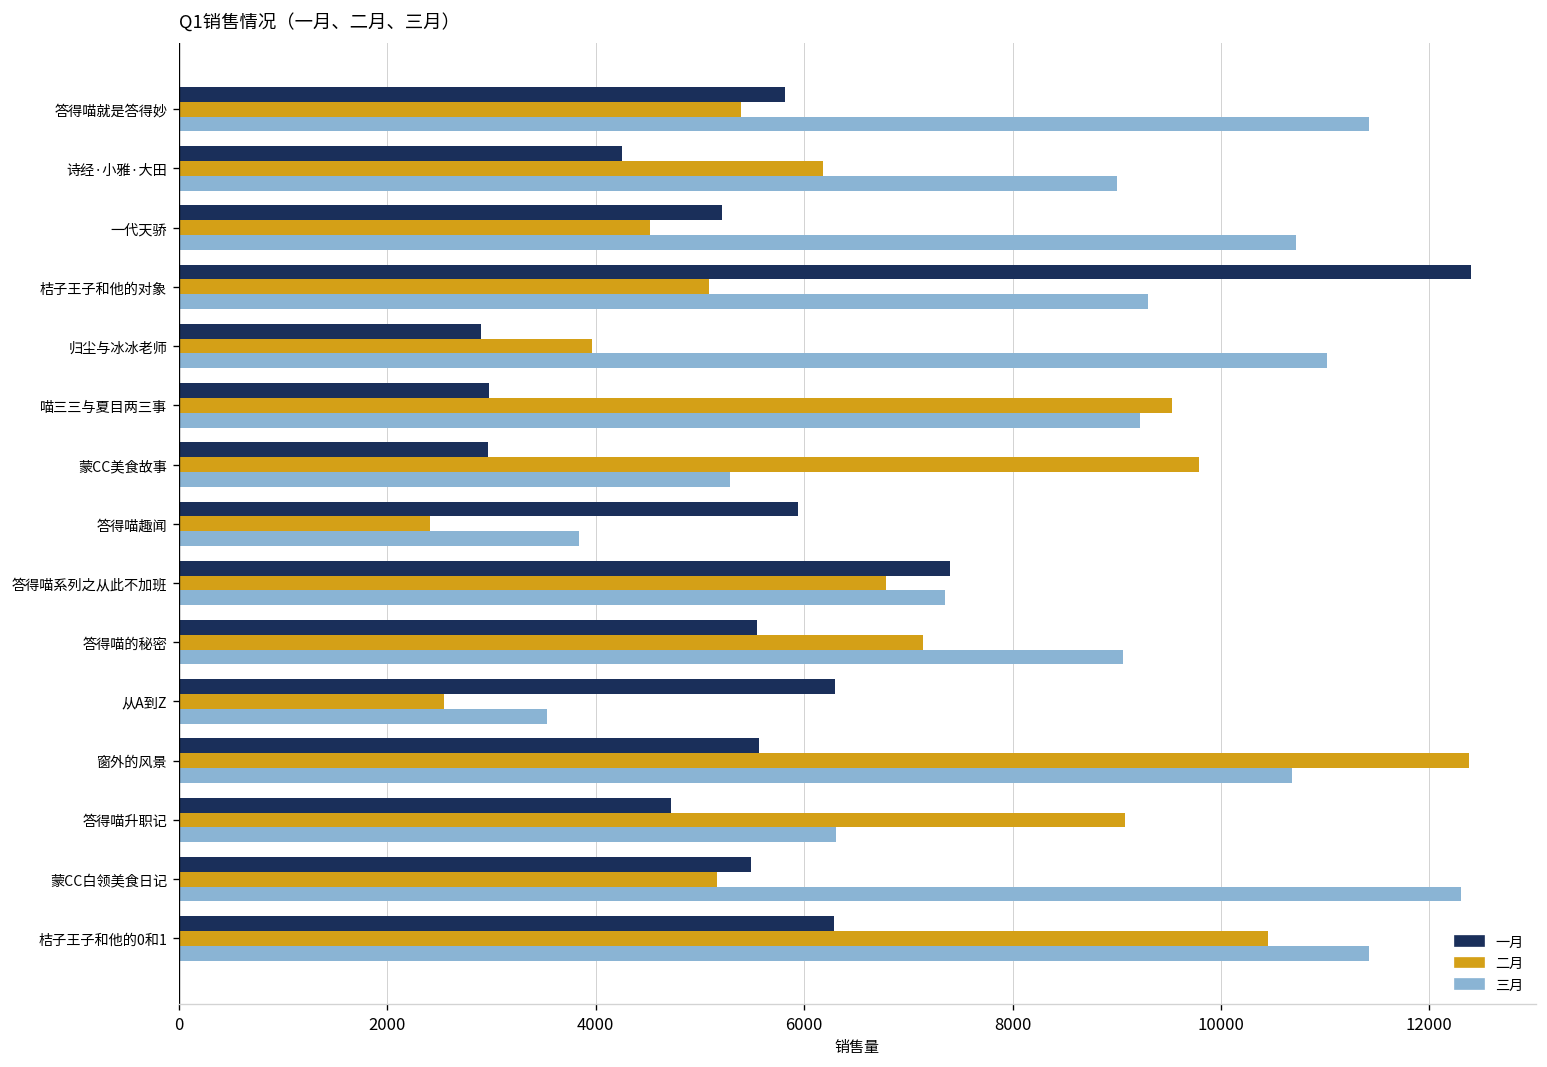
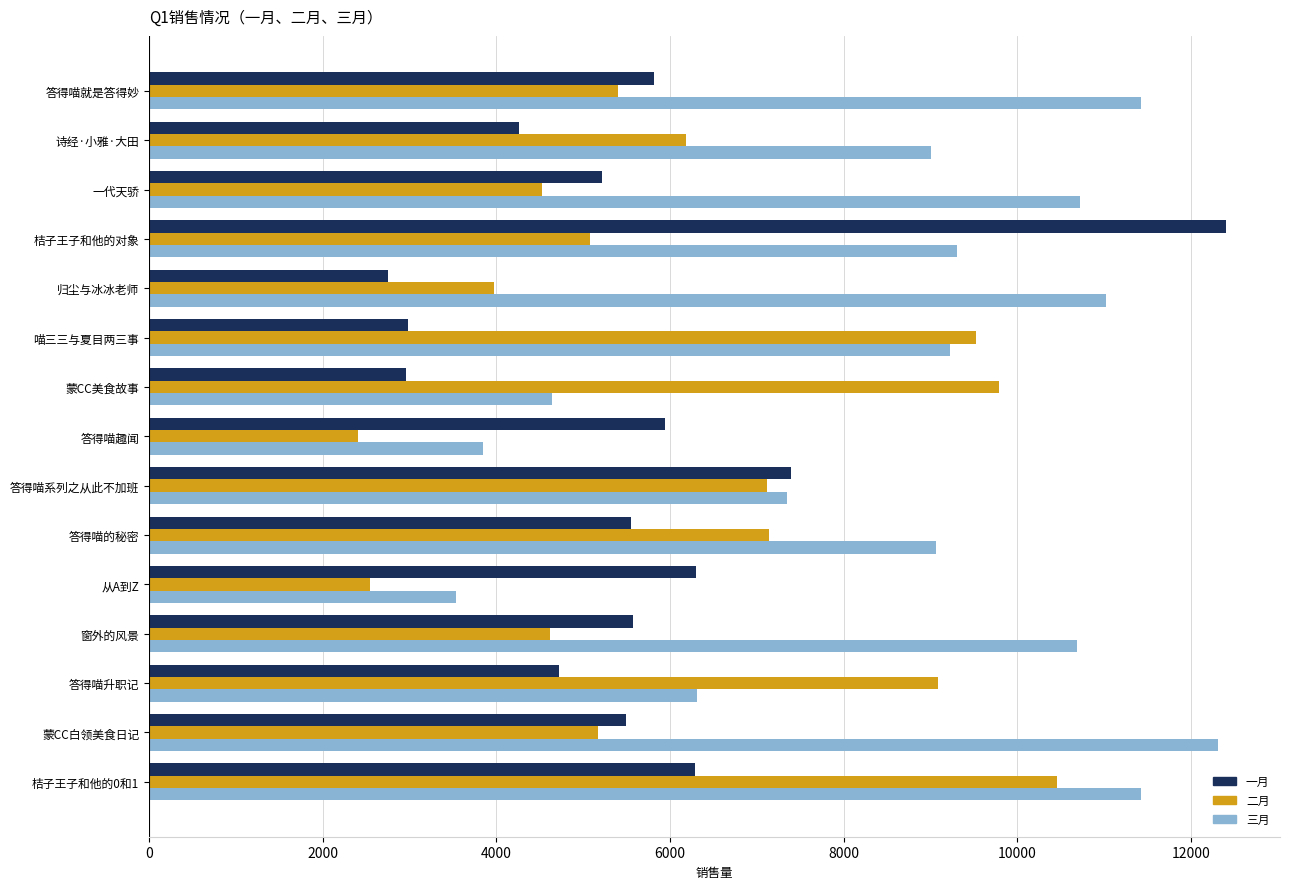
  {
    "一月": {
      "答得喵就是答得妙": 5800,
      "诗经·小雅·大田": 4300,
      "一代天骄": 5200,
      "桔子王子和他的对象": 12400,
-     "归尘与冰冰老师": 2900,
+     "归尘与冰冰老师": 2800,
      "喵三三与夏目两三事": 3000,
      "蒙CC美食故事": 3000,
      "答得喵趣闻": 5900,
      "答得喵系列之从此不加班": 7400,
      "答得喵的秘密": 5500,
      "从A到Z": 6300,
      "窗外的风景": 5600,
      "答得喵升职记": 4700,
      "蒙CC白领美食日记": 5500,
      "桔子王子和他的0和1": 6300
    },
    "二月": {
      "答得喵就是答得妙": 5400,
      "诗经·小雅·大田": 6200,
      "一代天骄": 4500,
      "桔子王子和他的对象": 5100,
      "归尘与冰冰老师": 4000,
      "喵三三与夏目两三事": 9500,
      "蒙CC美食故事": 9800,
      "答得喵趣闻": 2400,
-     "答得喵系列之从此不加班": 6800,
+     "答得喵系列之从此不加班": 7100,
      "答得喵的秘密": 7100,
      "从A到Z": 2500,
-     "窗外的风景": 12400,
+     "窗外的风景": 4600,
      "答得喵升职记": 9100,
      "蒙CC白领美食日记": 5200,
      "桔子王子和他的0和1": 10500
    },
    "三月": {
      "答得喵就是答得妙": 11400,
      "诗经·小雅·大田": 9000,
      "一代天骄": 10700,
      "桔子王子和他的对象": 9300,
      "归尘与冰冰老师": 11000,
      "喵三三与夏目两三事": 9200,
-     "蒙CC美食故事": 5300,
+     "蒙CC美食故事": 4600,
      "答得喵趣闻": 3800,
      "答得喵系列之从此不加班": 7400,
      "答得喵的秘密": 9100,
      "从A到Z": 3500,
      "窗外的风景": 10700,
      "答得喵升职记": 6300,
      "蒙CC白领美食日记": 12300,
      "桔子王子和他的0和1": 11400
    }
  }
